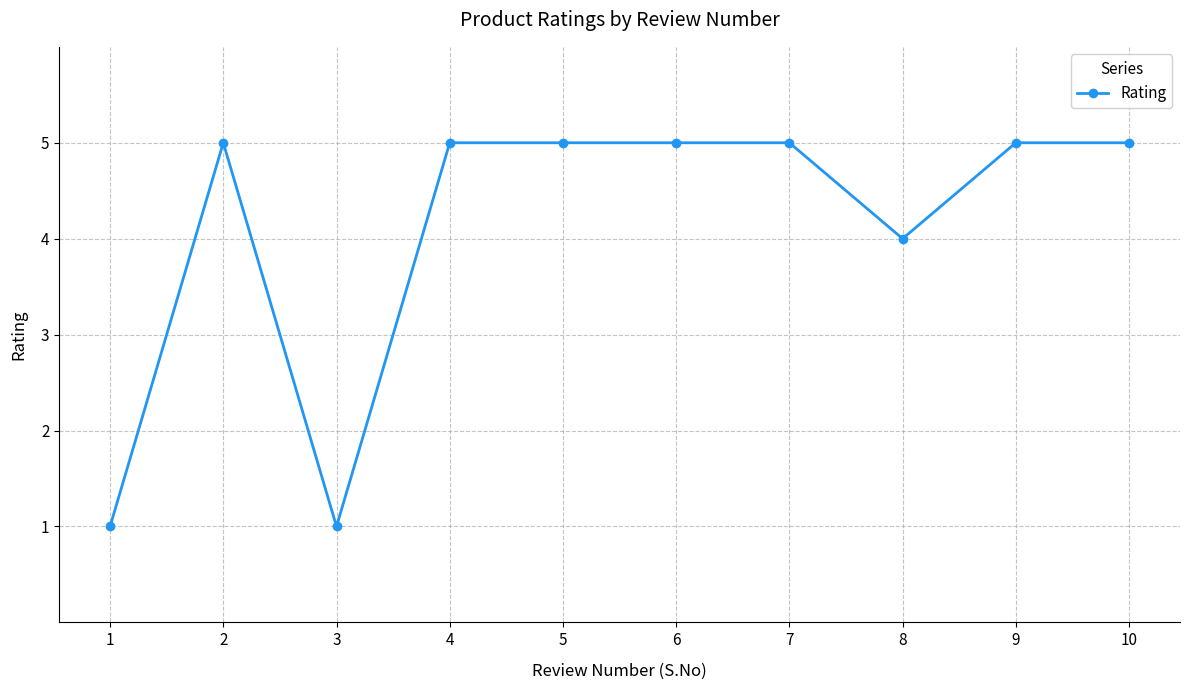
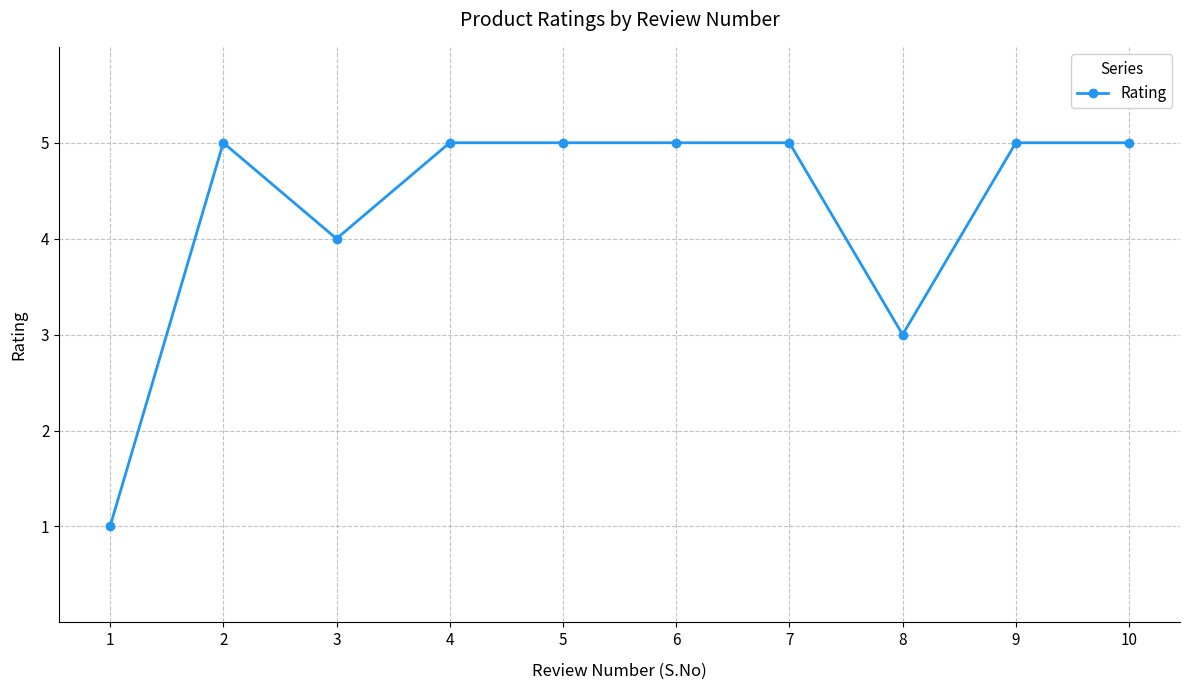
  {
    "1": 1,
    "2": 5,
-   "3": 1,
+   "3": 4,
    "4": 5,
    "5": 5,
    "6": 5,
    "7": 5,
-   "8": 4,
+   "8": 3,
    "9": 5,
    "10": 5
  }
